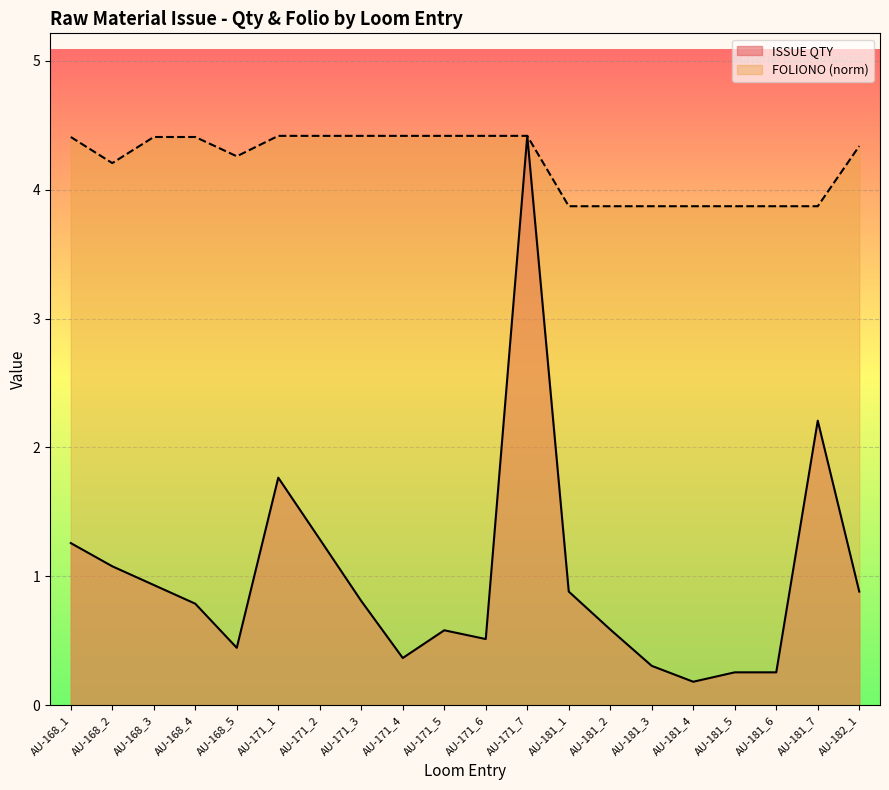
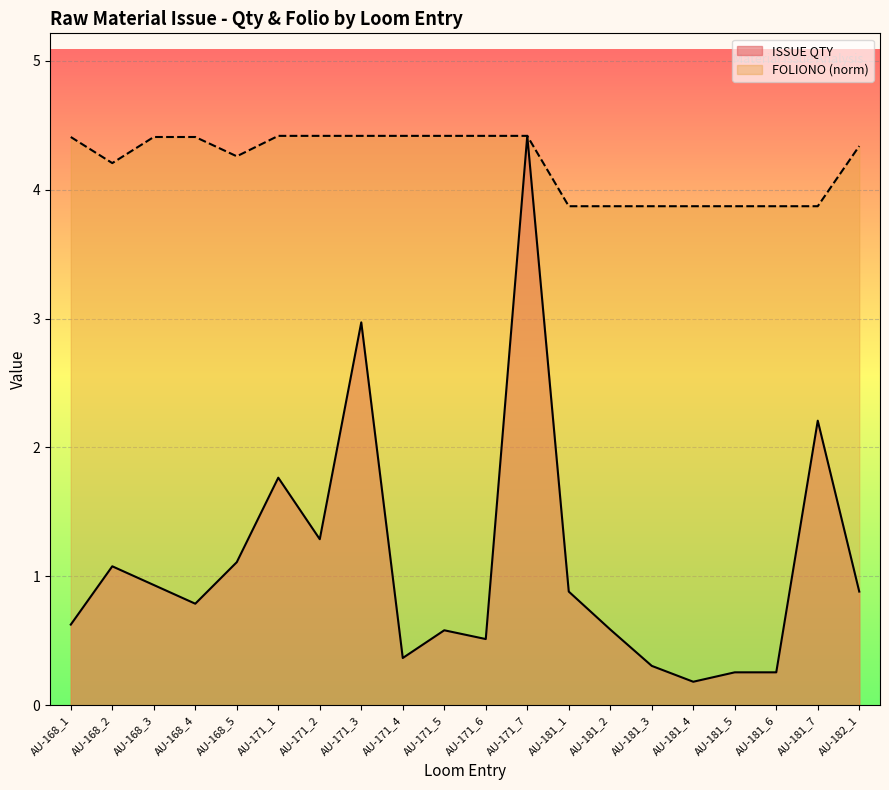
  {
    "ISSUE QTY": {
-     "AU-168_1": 1.26,
+     "AU-168_1": 0.63,
      "AU-168_2": 1.08,
      "AU-168_3": 0.93,
      "AU-168_4": 0.79,
-     "AU-168_5": 0.45,
+     "AU-168_5": 1.11,
      "AU-171_1": 1.77,
      "AU-171_2": 1.29,
-     "AU-171_3": 0.81,
+     "AU-171_3": 2.97,
      "AU-171_4": 0.37,
      "AU-171_5": 0.58,
      "AU-171_6": 0.52,
      "AU-181_1": 0.88,
      "AU-181_2": 0.59,
      "AU-181_3": 0.31,
      "AU-181_4": 0.18,
      "AU-181_5": 0.26,
      "AU-181_6": 0.26,
      "AU-181_7": 2.21,
      "AU-182_1": 0.88
    },
    "FOLIONO (norm)": {
      "AU-168_1": 4.41,
      "AU-168_2": 4.20,
      "AU-168_3": 4.41,
      "AU-168_4": 4.41,
      "AU-168_5": 4.26,
      "AU-171_1": 4.42,
      "AU-171_2": 4.42,
      "AU-171_3": 4.42,
      "AU-171_4": 4.42,
      "AU-171_5": 4.42,
      "AU-171_6": 4.42,
      "AU-181_1": 3.87,
      "AU-181_2": 3.87,
      "AU-181_3": 3.87,
      "AU-181_4": 3.87,
      "AU-181_5": 3.87,
      "AU-181_6": 3.87,
      "AU-181_7": 3.87,
      "AU-182_1": 4.34
    }
  }
